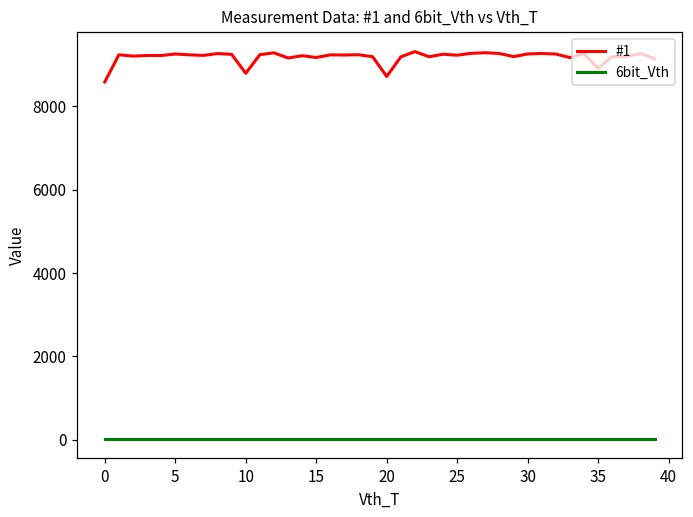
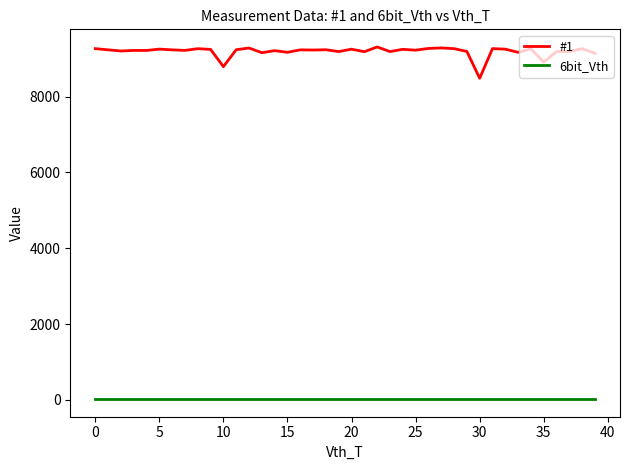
  {
    "#1": {
-     "0": 8600,
+     "0": 9300,
      "5": 9300,
      "10": 8800,
      "15": 9200,
-     "20": 8700,
+     "20": 9200,
      "25": 9200,
-     "30": 9300
+     "30": 8500
    },
    "6bit_Vth": {
      "0": 0,
      "5": 0,
      "10": 0,
      "15": 0,
      "20": 0,
      "25": 0,
      "30": 0,
      "35": 0
    }
  }
